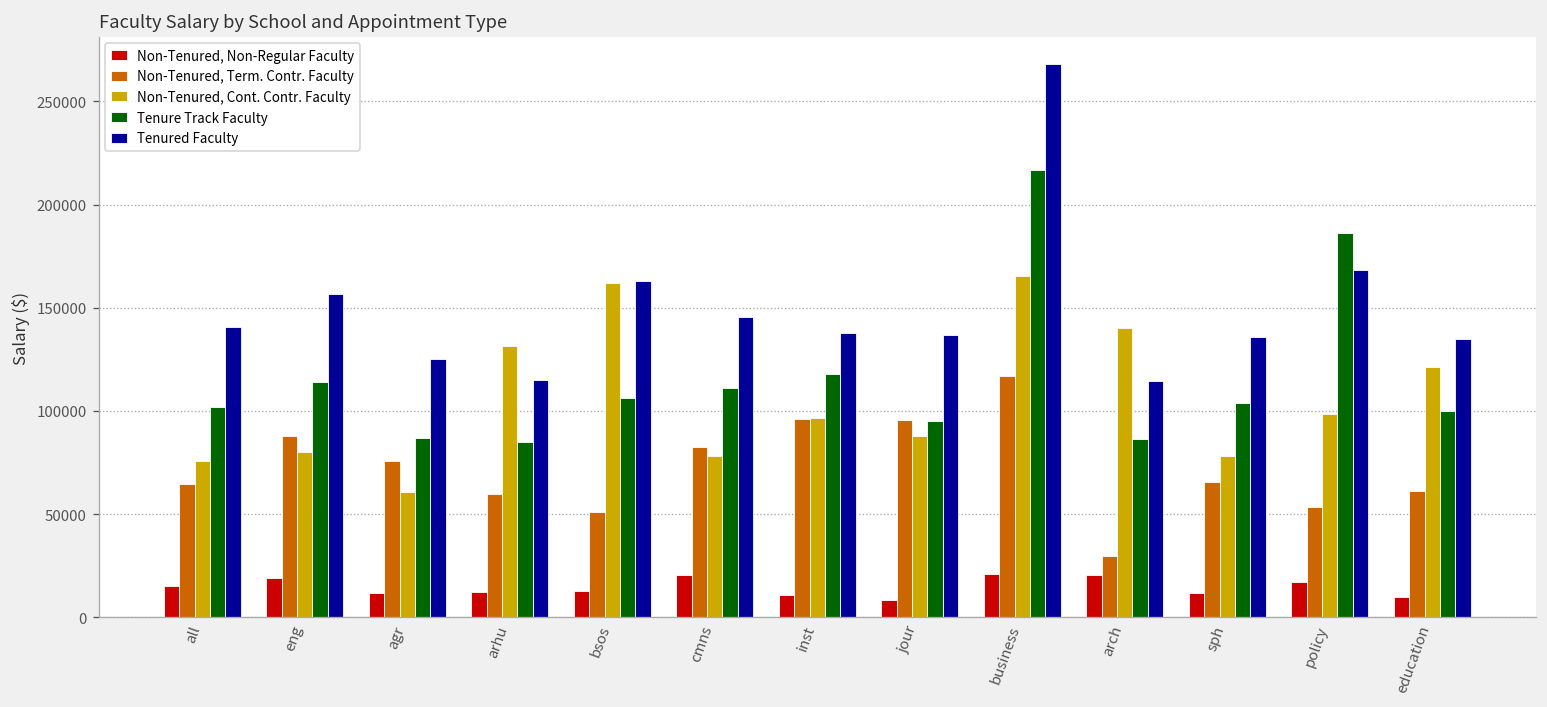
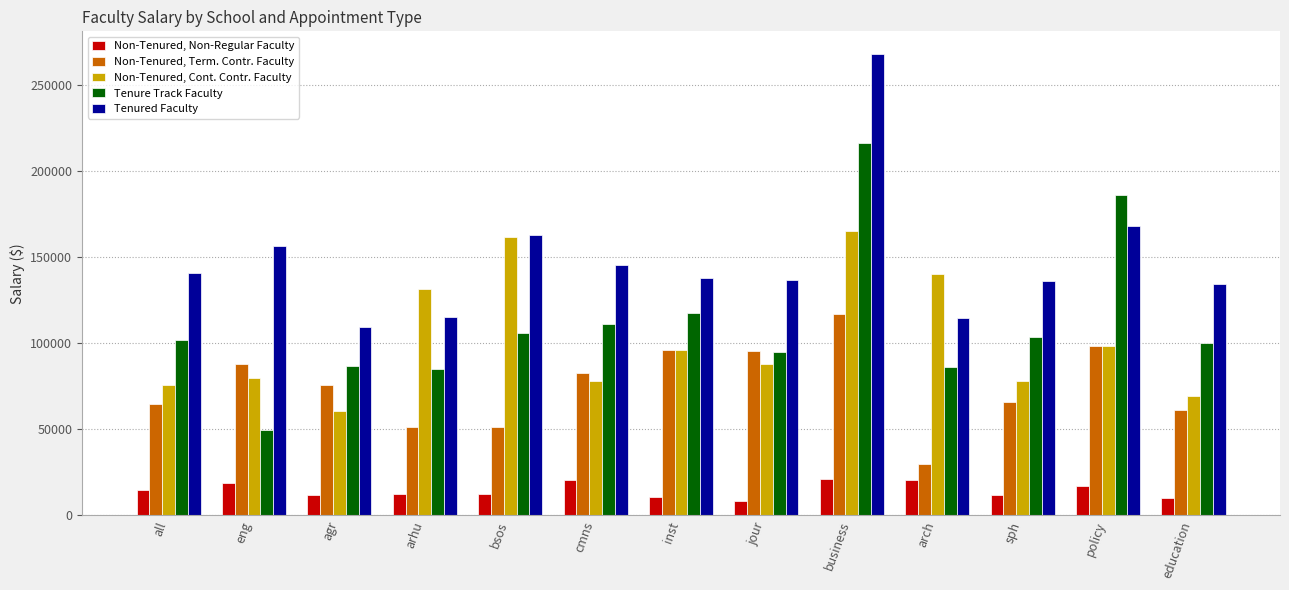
  {
    "Non-Tenured, Non-Regular Faculty": {
      "all": 15000,
      "eng": 19000,
      "agr": 12000,
      "arhu": 12000,
      "bsos": 13000,
      "cmns": 21000,
      "inst": 11000,
      "jour": 9000,
      "business": 21000,
      "arch": 21000,
      "sph": 12000,
      "policy": 17000,
      "education": 10000
    },
    "Non-Tenured, Term. Contr. Faculty": {
      "all": 65000,
      "eng": 88000,
      "agr": 76000,
-     "arhu": 60000,
+     "arhu": 51000,
      "bsos": 51000,
      "cmns": 83000,
      "inst": 96000,
      "jour": 95000,
      "business": 117000,
      "arch": 30000,
      "sph": 66000,
-     "policy": 54000,
+     "policy": 98000,
      "education": 61000
    },
    "Non-Tenured, Cont. Contr. Faculty": {
      "all": 76000,
      "eng": 80000,
      "agr": 61000,
      "arhu": 131000,
      "bsos": 162000,
      "cmns": 78000,
      "inst": 96000,
      "jour": 88000,
      "business": 165000,
      "arch": 140000,
      "sph": 78000,
      "policy": 98000,
-     "education": 121000
+     "education": 69000
    },
    "Tenure Track Faculty": {
      "all": 102000,
-     "eng": 114000,
+     "eng": 49000,
      "agr": 87000,
      "arhu": 85000,
      "bsos": 106000,
      "cmns": 111000,
      "inst": 118000,
      "jour": 95000,
      "business": 217000,
      "arch": 87000,
      "sph": 104000,
      "policy": 186000,
      "education": 100000
    },
    "Tenured Faculty": {
      "all": 141000,
      "eng": 157000,
-     "agr": 125000,
+     "agr": 109000,
      "arhu": 115000,
      "bsos": 163000,
      "cmns": 145000,
      "inst": 138000,
      "jour": 137000,
      "business": 268000,
      "arch": 115000,
      "sph": 136000,
      "policy": 168000,
      "education": 135000
    }
  }
